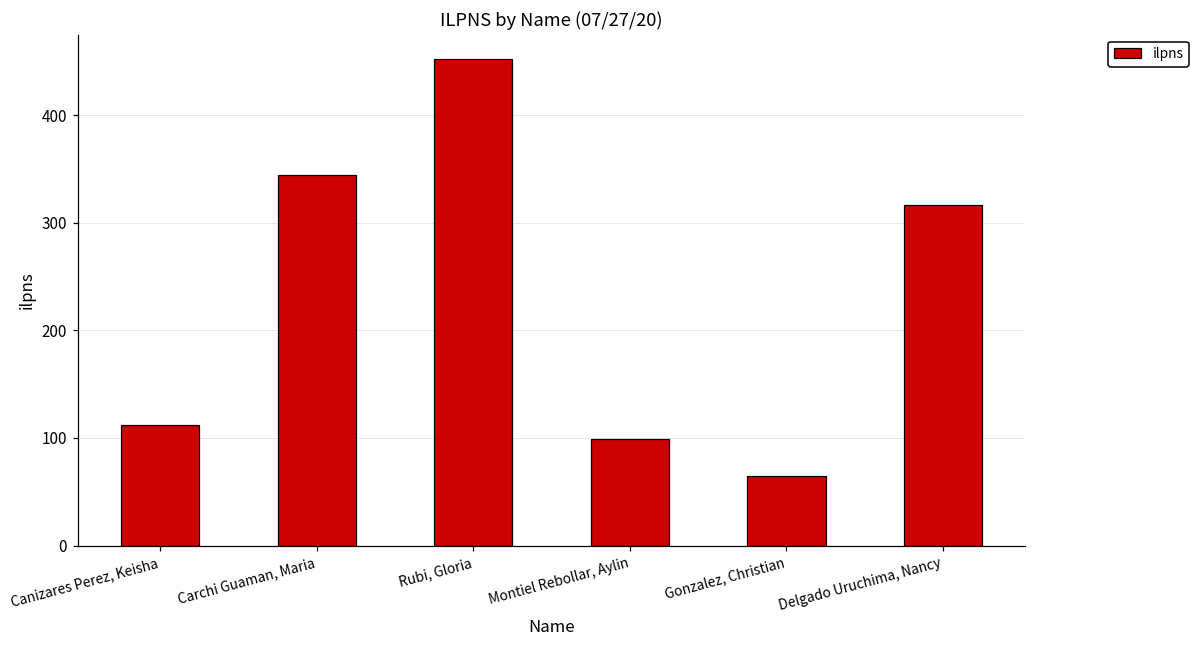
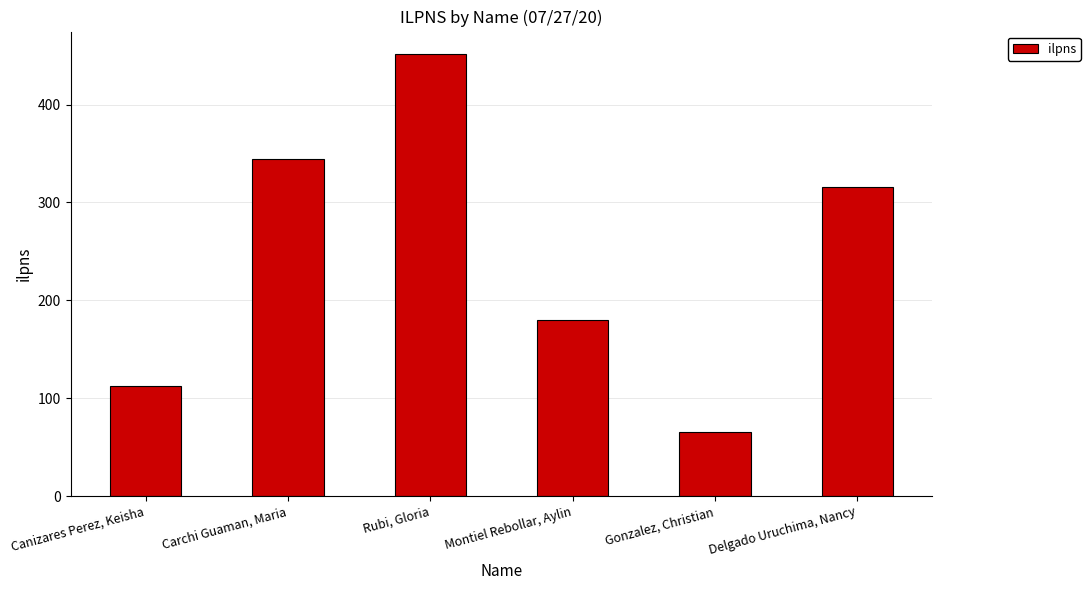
  {
    "Canizares Perez, Keisha": 110,
    "Carchi Guaman, Maria": 340,
    "Rubi, Gloria": 450,
-   "Montiel Rebollar, Aylin": 100,
+   "Montiel Rebollar, Aylin": 180,
    "Gonzalez, Christian": 70,
    "Delgado Uruchima, Nancy": 320
  }
